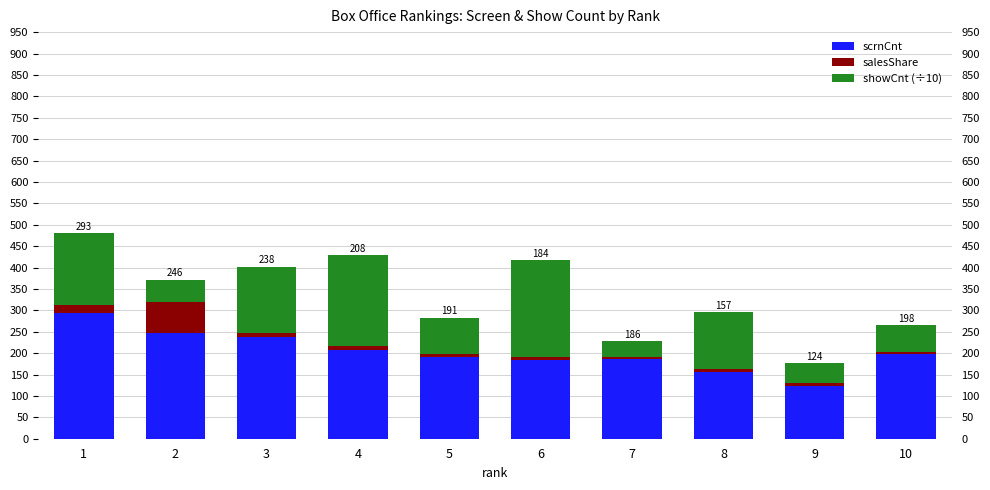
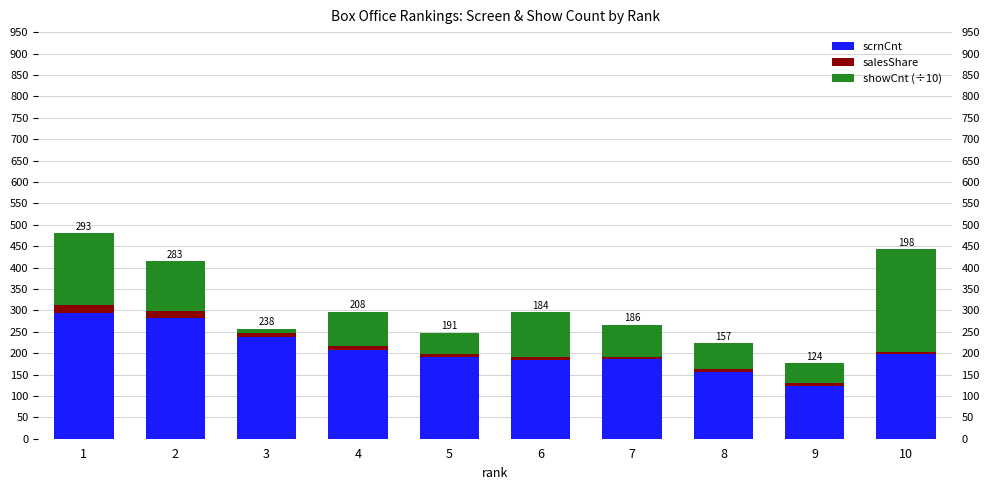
  {
    "scrnCnt": {
-     "2": 246,
+     "2": 283,
      "7": 186,
      "9": 124
    },
    "salesShare": {
      "1": 20,
-     "2": 70,
+     "2": 10,
      "3": 10,
      "4": 10,
      "5": 10,
      "6": 10
    },
    "showCnt (÷10)": {
-     "2": 50,
-     "3": 160,
-     "4": 210,
-     "5": 90,
-     "6": 230,
-     "7": 40,
-     "8": 130,
-     "10": 60
+     "2": 120,
+     "3": 10,
+     "4": 80,
+     "5": 50,
+     "6": 110,
+     "7": 70,
+     "8": 60,
+     "10": 240
    }
  }
